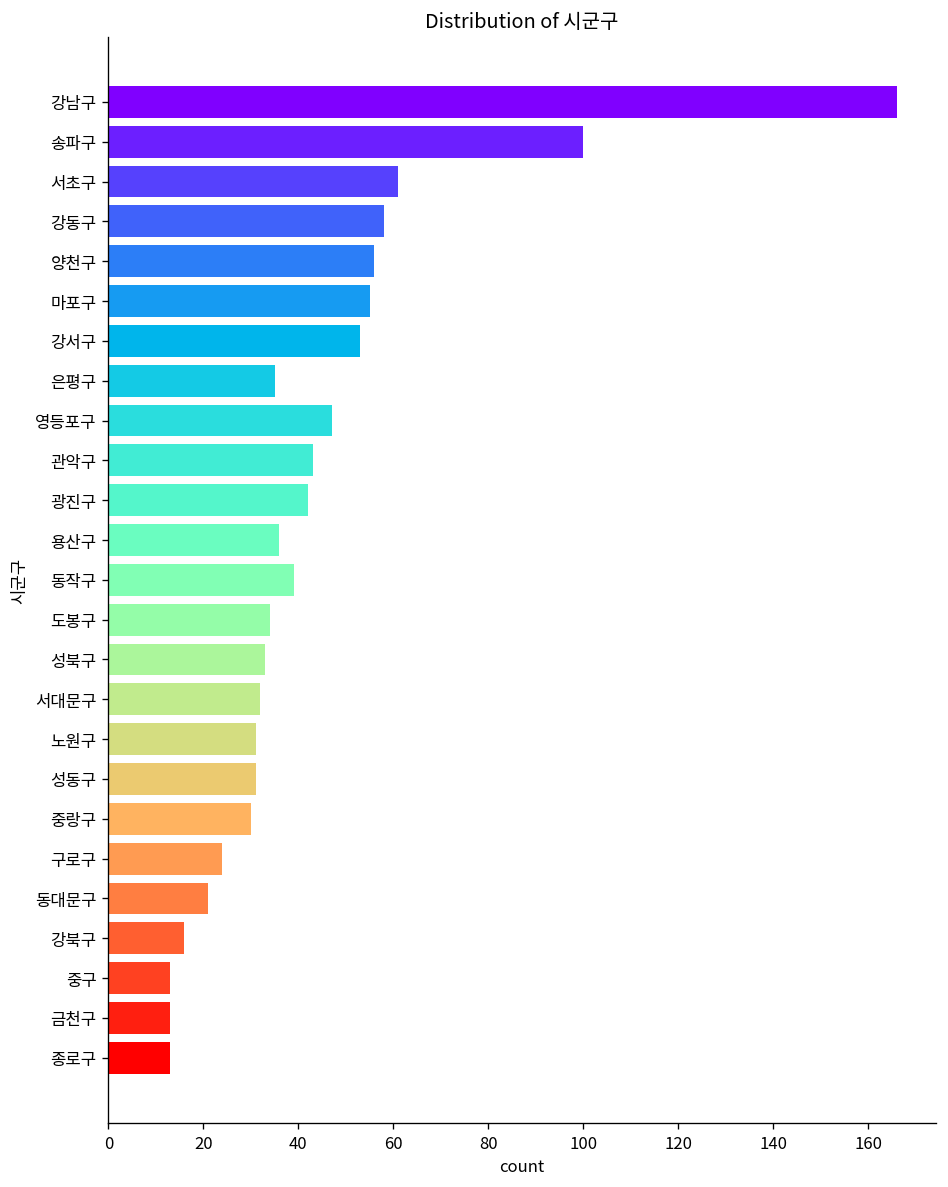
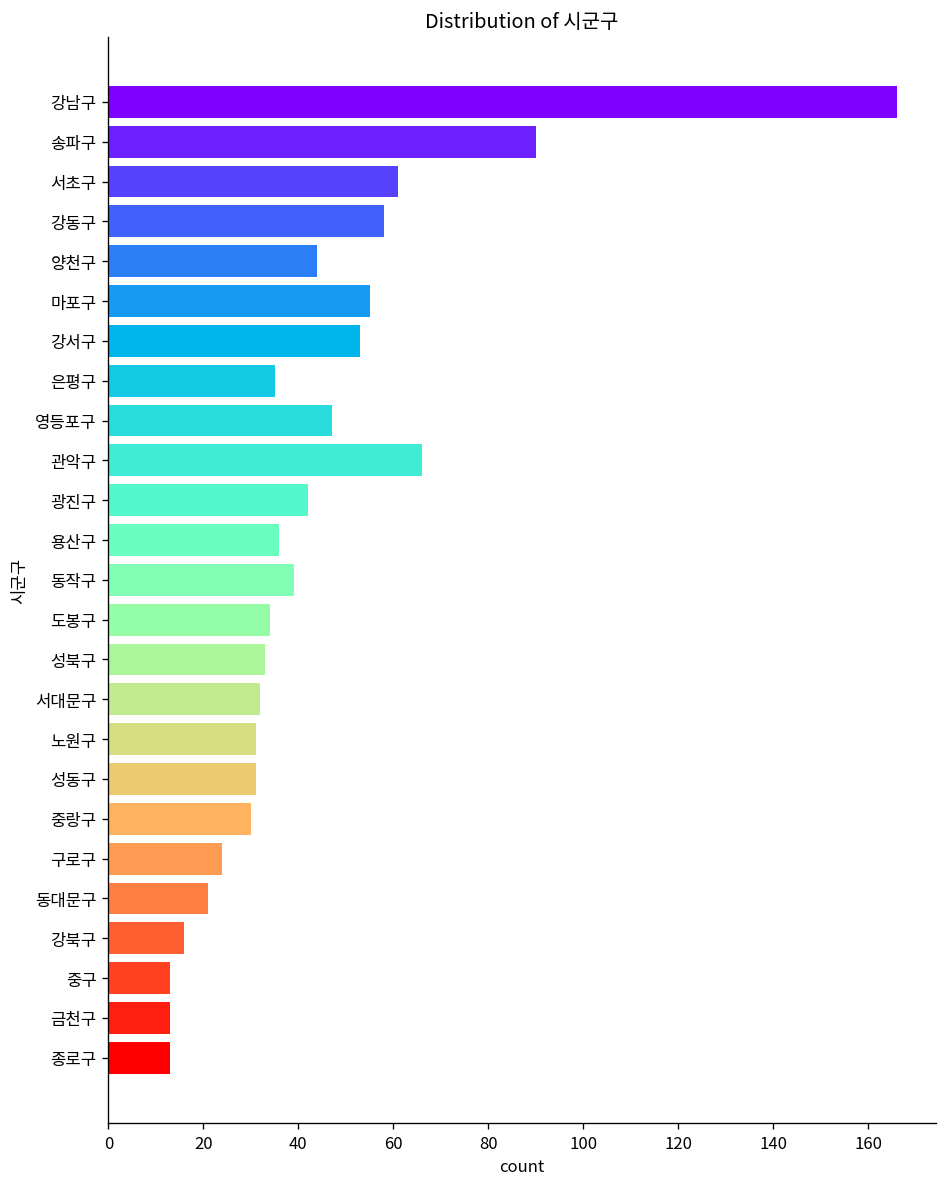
  {
    "강남구": 166,
-   "송파구": 100,
+   "송파구": 90,
    "서초구": 61,
    "강동구": 58,
-   "양천구": 56,
+   "양천구": 44,
    "마포구": 55,
    "강서구": 53,
    "은평구": 35,
    "영등포구": 47,
-   "관악구": 43,
+   "관악구": 66,
    "광진구": 42,
    "용산구": 36,
    "동작구": 39,
    "도봉구": 34,
    "성북구": 33,
    "서대문구": 32,
    "노원구": 31,
    "성동구": 31,
    "중랑구": 30,
    "구로구": 24,
    "동대문구": 21,
    "강북구": 16,
    "중구": 13,
    "금천구": 13,
    "종로구": 13
  }
